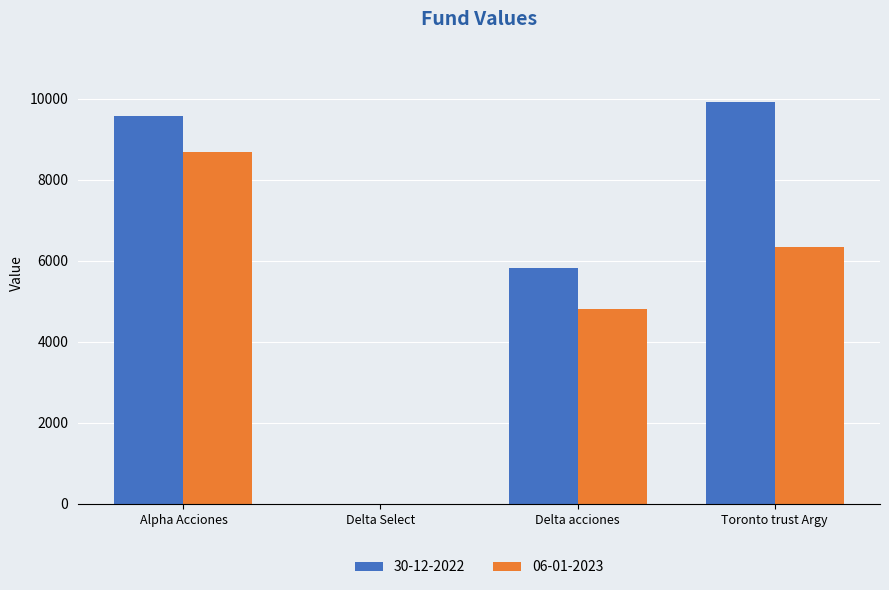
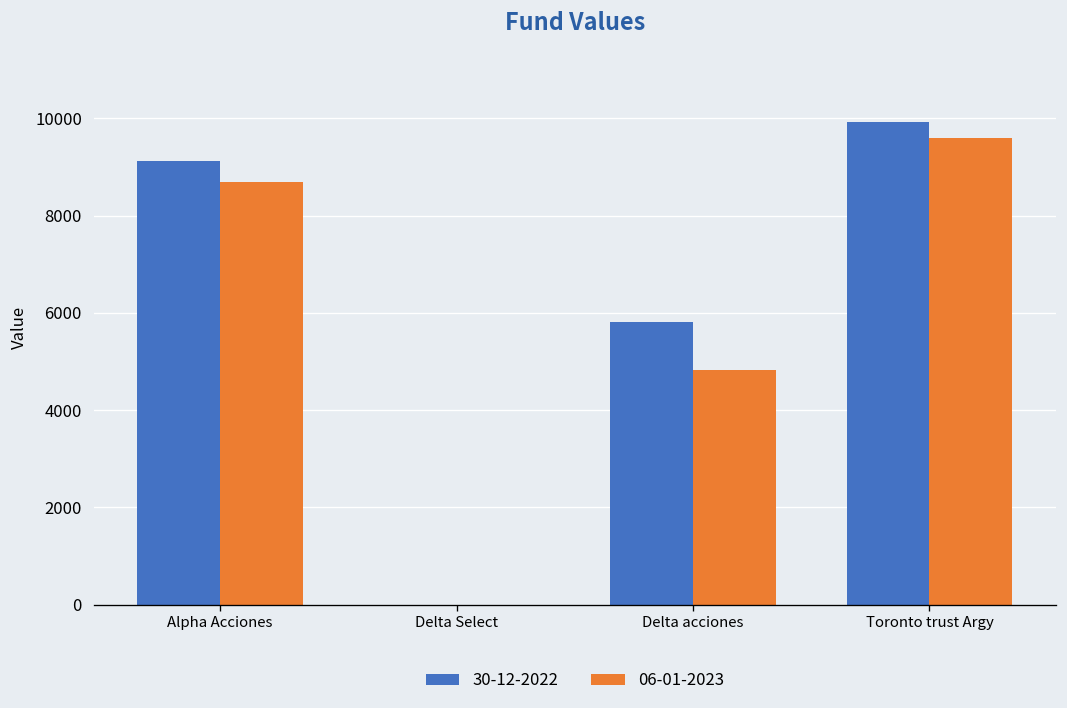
  {
    "30-12-2022": {
-     "Alpha Acciones": 9600,
+     "Alpha Acciones": 9100,
      "Delta Select": 0,
      "Delta acciones": 5800,
      "Toronto trust Argy": 9900
    },
    "06-01-2023": {
      "Alpha Acciones": 8700,
      "Delta Select": 0,
      "Delta acciones": 4800,
-     "Toronto trust Argy": 6300
+     "Toronto trust Argy": 9600
    }
  }
